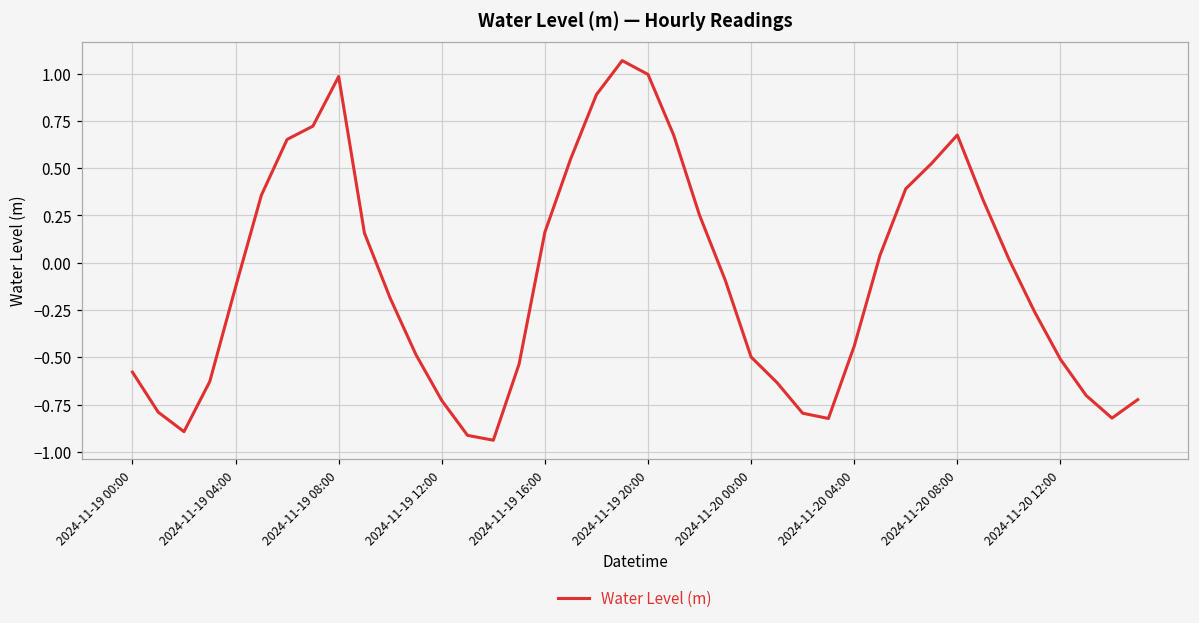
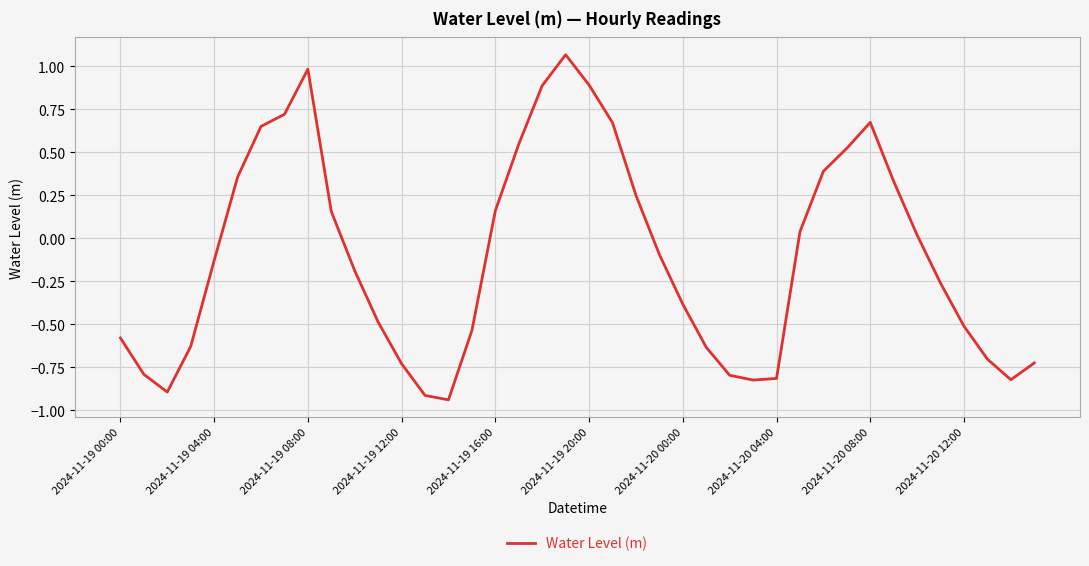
  {
    "2024-11-19 00:00": -0.58,
    "2024-11-19 04:00": -0.13,
    "2024-11-19 08:00": 0.98,
    "2024-11-19 12:00": -0.73,
    "2024-11-19 16:00": 0.16,
-   "2024-11-19 20:00": 1.00,
-   "2024-11-20 00:00": -0.50,
-   "2024-11-20 04:00": -0.44,
+   "2024-11-19 20:00": 0.89,
+   "2024-11-20 00:00": -0.38,
+   "2024-11-20 04:00": -0.81,
    "2024-11-20 08:00": 0.67,
    "2024-11-20 12:00": -0.51
  }
